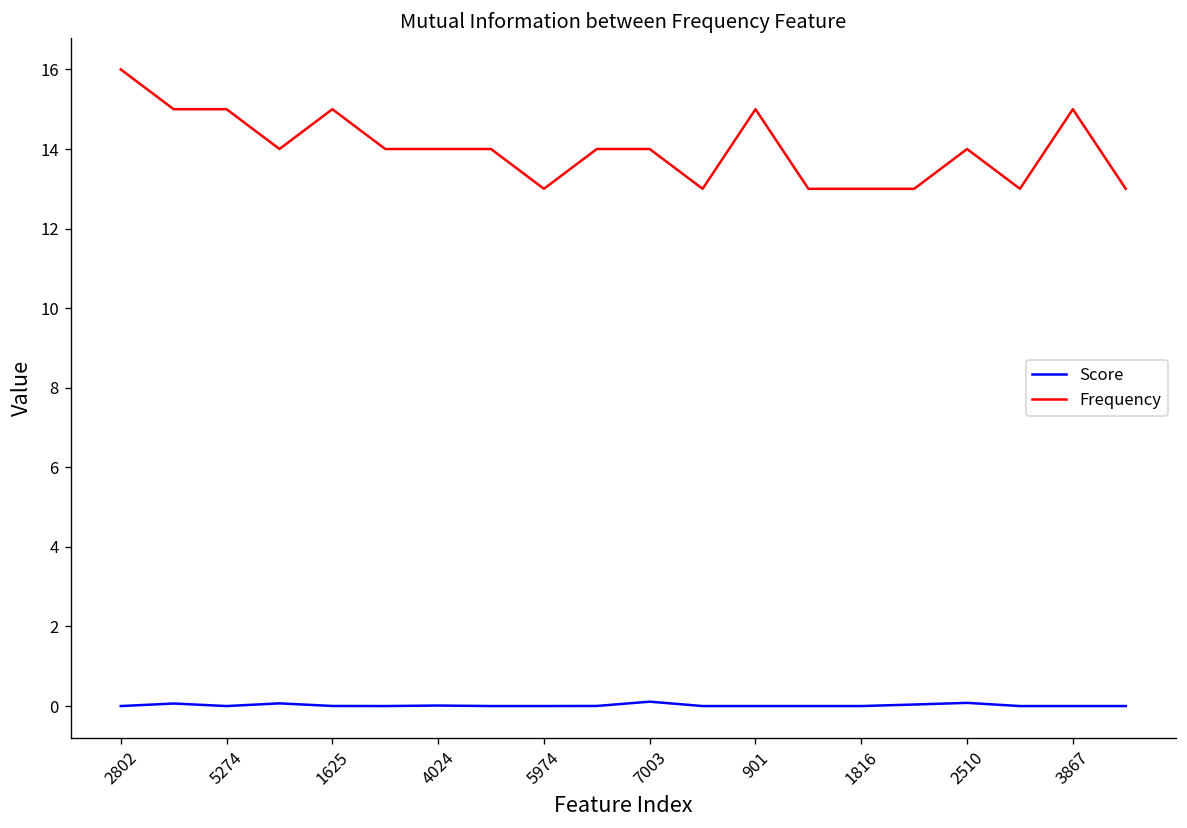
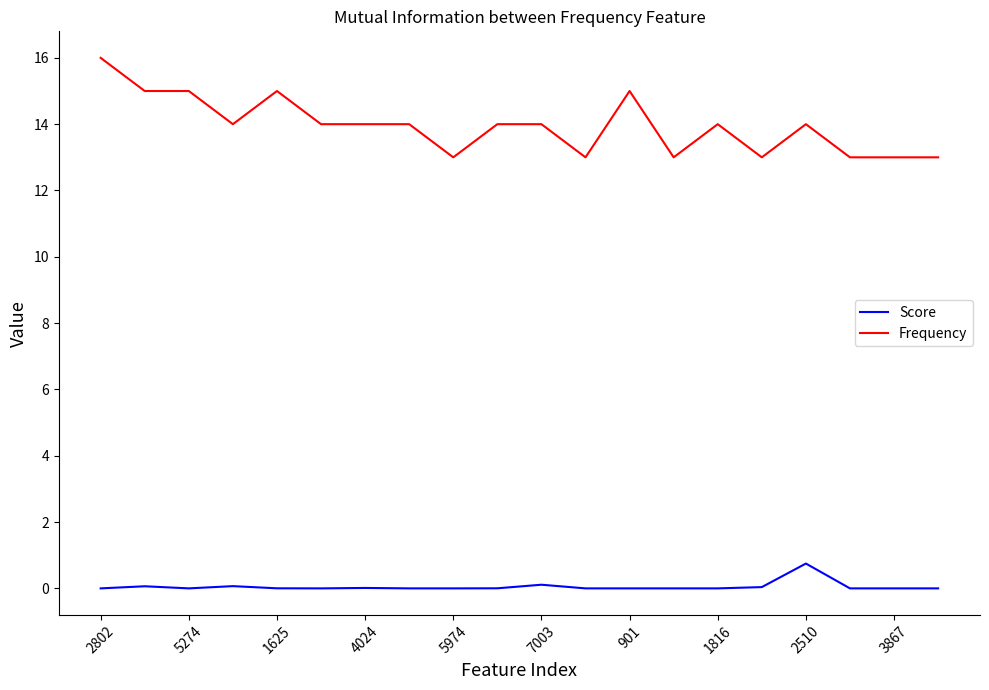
  {
    "Score": {
      "2802": 0.0,
      "5274": 0.0,
      "1625": 0.0,
      "4024": 0.0,
      "5974": 0.0,
      "7003": 0.1,
      "901": 0.0,
      "1816": 0.0,
-     "2510": 0.1,
+     "2510": 0.7,
      "3867": 0.0
    },
    "Frequency": {
      "2802": 16,
      "5274": 15,
      "1625": 15,
      "4024": 14,
      "5974": 13,
      "7003": 14,
      "901": 15,
-     "1816": 13,
+     "1816": 14,
      "2510": 14,
-     "3867": 15
+     "3867": 13
    }
  }
